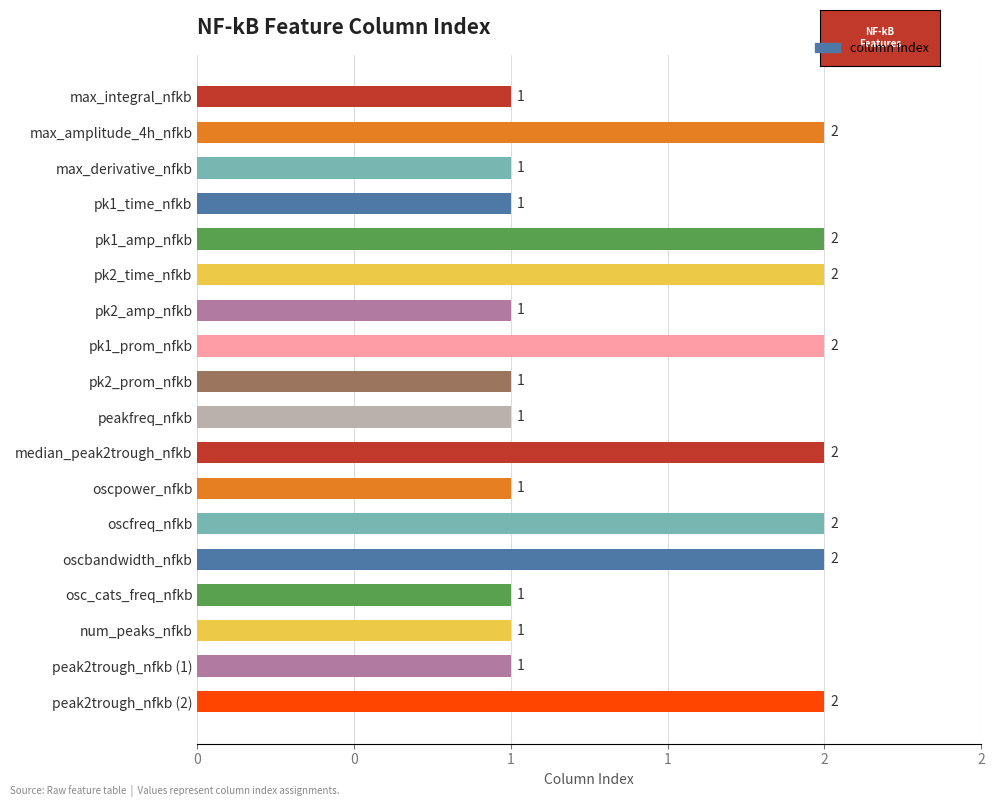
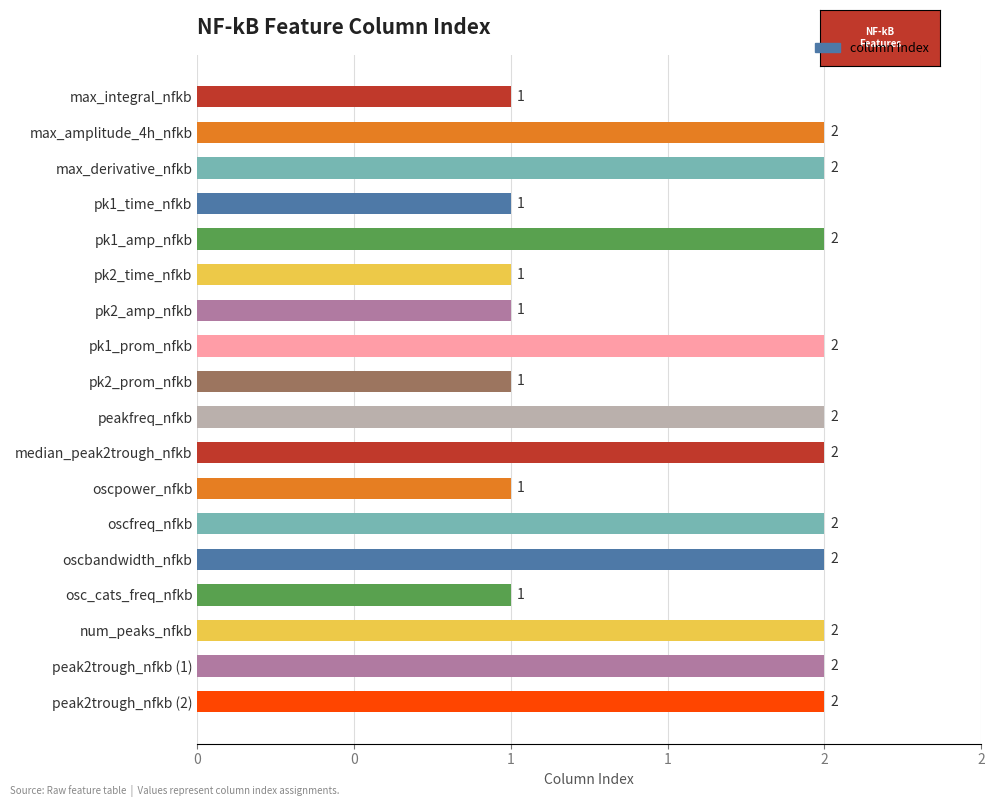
  {
    "max_integral_nfkb": 1,
    "max_amplitude_4h_nfkb": 2,
-   "max_derivative_nfkb": 1,
+   "max_derivative_nfkb": 2,
    "pk1_time_nfkb": 1,
    "pk1_amp_nfkb": 2,
-   "pk2_time_nfkb": 2,
+   "pk2_time_nfkb": 1,
    "pk2_amp_nfkb": 1,
    "pk1_prom_nfkb": 2,
    "pk2_prom_nfkb": 1,
-   "peakfreq_nfkb": 1,
+   "peakfreq_nfkb": 2,
    "median_peak2trough_nfkb": 2,
    "oscpower_nfkb": 1,
    "oscfreq_nfkb": 2,
    "oscbandwidth_nfkb": 2,
    "osc_cats_freq_nfkb": 1,
-   "num_peaks_nfkb": 1,
-   "peak2trough_nfkb (1)": 1,
+   "num_peaks_nfkb": 2,
+   "peak2trough_nfkb (1)": 2,
    "peak2trough_nfkb (2)": 2
  }
